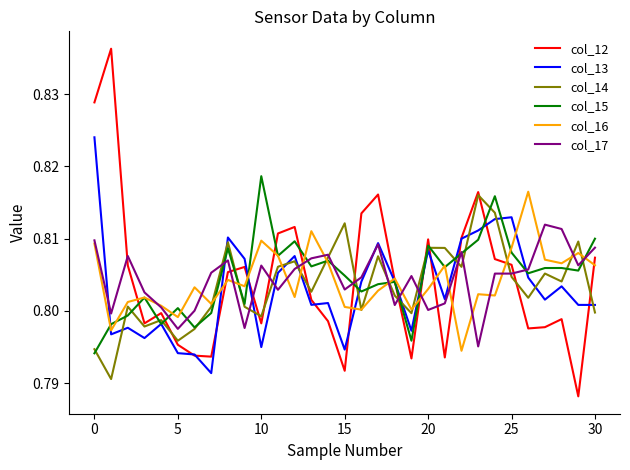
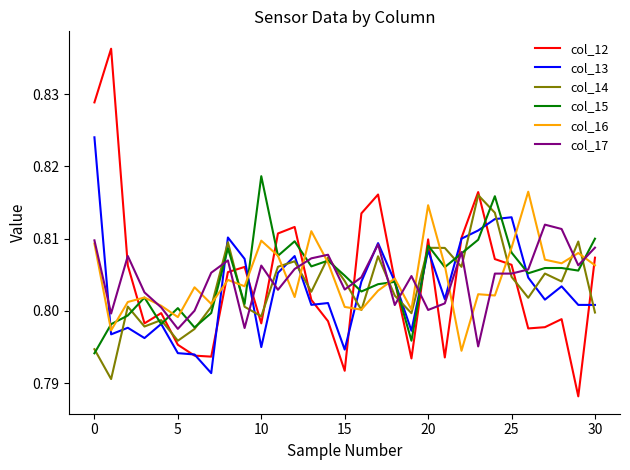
  {
    "col_12": {
      "0": 0.829,
      "5": 0.795,
      "10": 0.798,
      "15": 0.792,
      "20": 0.810,
      "25": 0.806,
      "30": 0.807
    },
    "col_13": {
      "0": 0.824,
      "5": 0.794,
      "10": 0.795,
      "15": 0.795,
      "25": 0.813,
      "30": 0.801
    },
    "col_14": {
      "0": 0.795,
      "5": 0.796,
      "10": 0.799,
-     "15": 0.812,
+     "15": 0.804,
      "25": 0.805,
      "30": 0.800
    },
    "col_15": {
      "0": 0.794,
      "5": 0.800,
      "10": 0.819,
      "15": 0.805,
      "25": 0.808,
      "30": 0.810
    },
    "col_16": {
      "0": 0.809,
      "5": 0.799,
      "10": 0.810,
      "15": 0.801,
-     "20": 0.803,
+     "20": 0.815,
      "25": 0.809,
      "30": 0.806
    },
    "col_17": {
      "0": 0.810,
      "5": 0.798,
      "10": 0.806,
      "15": 0.803,
      "20": 0.800,
      "25": 0.805,
      "30": 0.809
    }
  }
